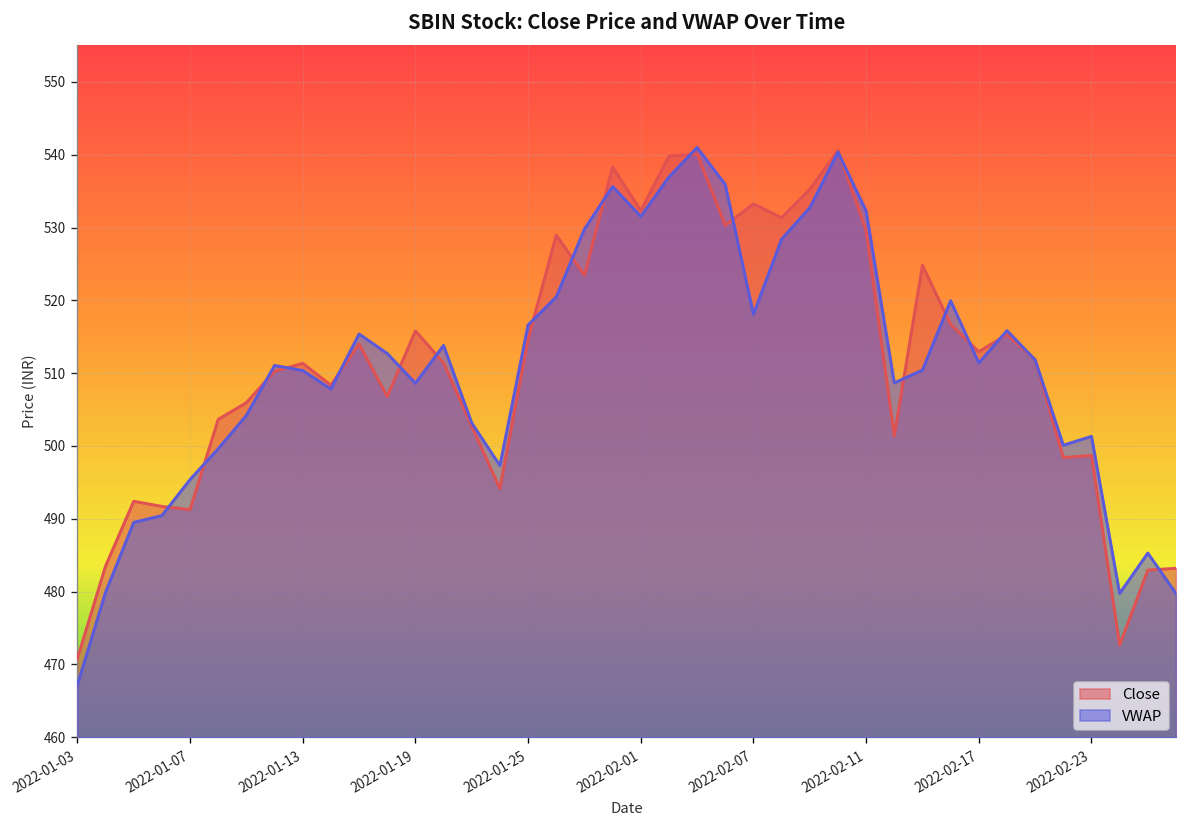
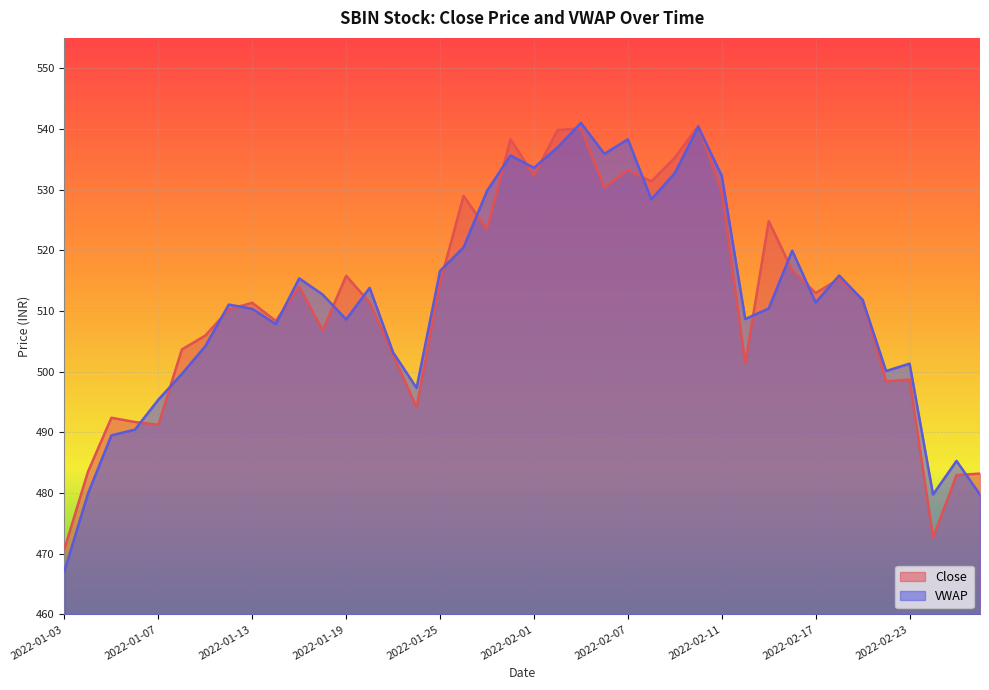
  {
    "Close": {
      "2022-01-03": 471,
      "2022-01-07": 491,
      "2022-01-13": 511,
      "2022-01-19": 516,
      "2022-01-25": 515,
      "2022-02-01": 532,
      "2022-02-07": 533,
      "2022-02-11": 530,
      "2022-02-17": 513,
      "2022-02-23": 499
    },
    "VWAP": {
      "2022-01-03": 467,
      "2022-01-07": 495,
      "2022-01-13": 510,
      "2022-01-19": 509,
      "2022-01-25": 517,
-     "2022-02-01": 532,
-     "2022-02-07": 518,
+     "2022-02-01": 534,
+     "2022-02-07": 538,
      "2022-02-11": 532,
      "2022-02-17": 511,
      "2022-02-23": 501
    }
  }
